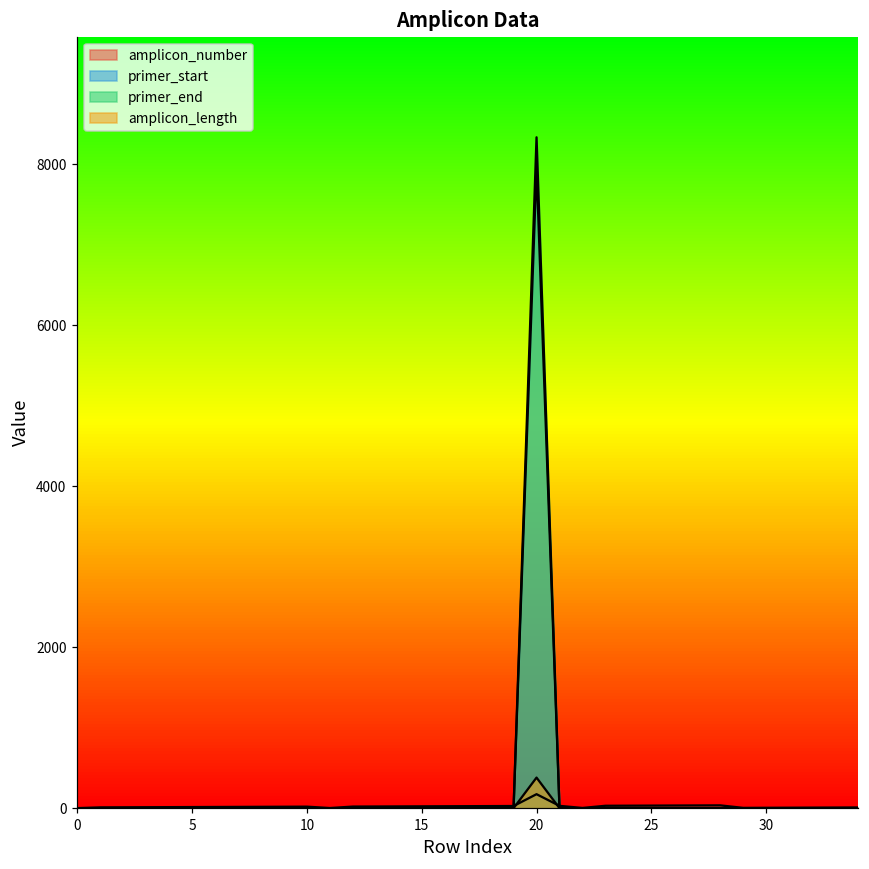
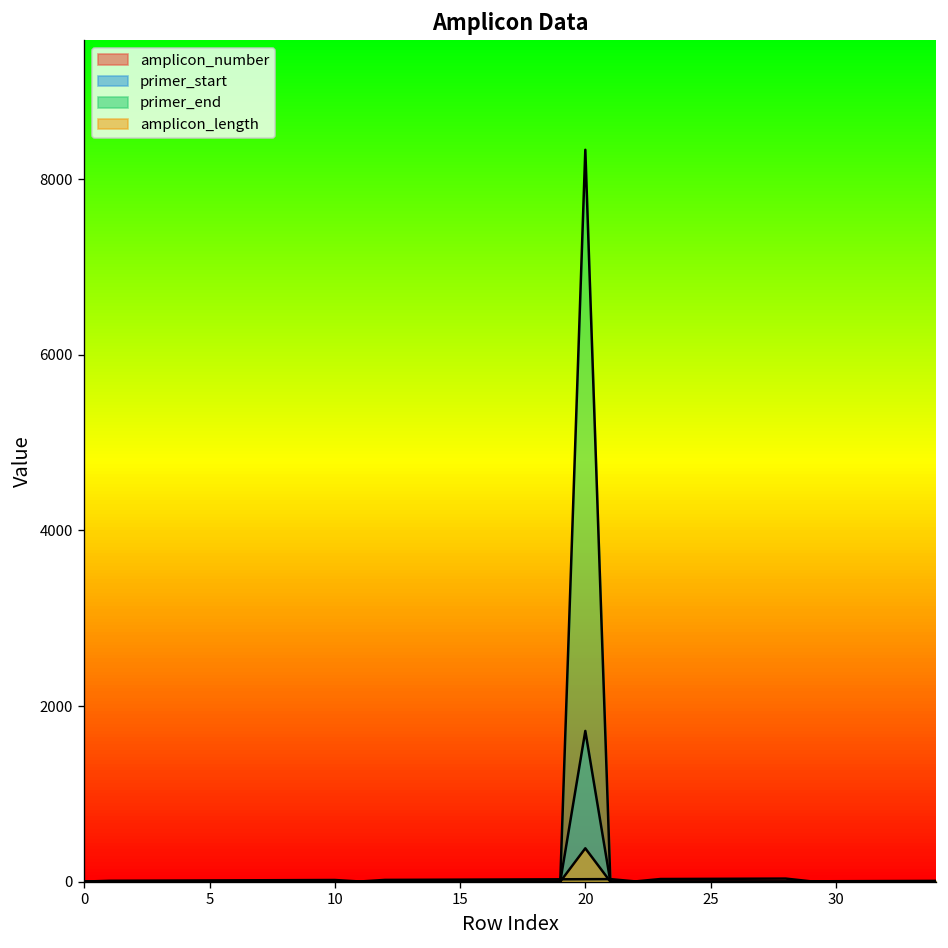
  {
    "amplicon_number": {
-     "20": 200
+     "20": 0
    },
    "primer_start": {
-     "20": 8000
+     "20": 1700
    },
    "primer_end": {
      "20": 8300
    },
    "amplicon_length": {
      "20": 400
    }
  }
